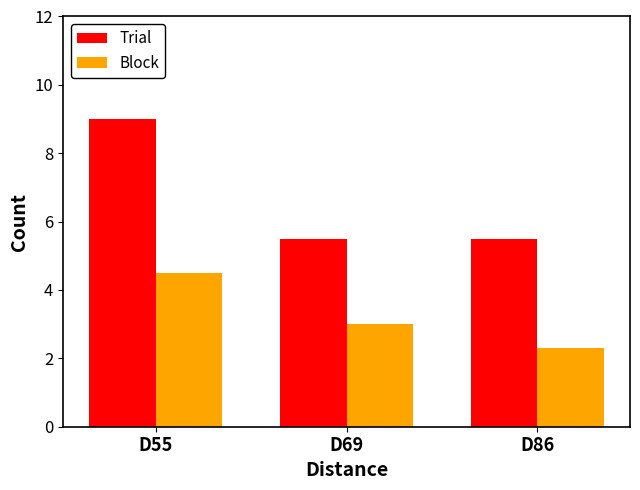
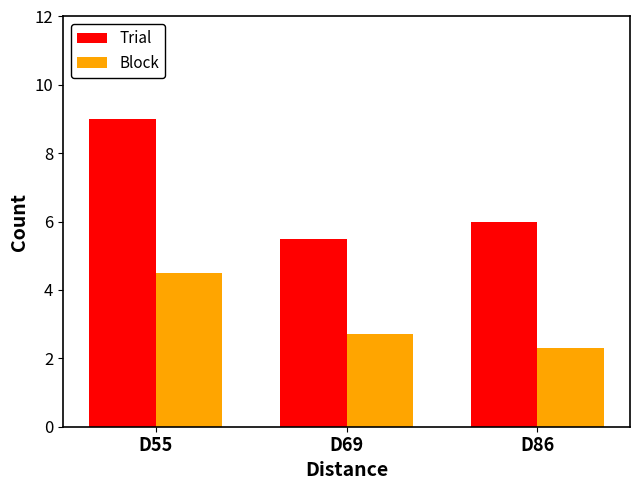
  {
    "Trial": {
      "D55": 9.0,
      "D69": 5.5,
-     "D86": 5.5
+     "D86": 6.0
    },
    "Block": {
      "D55": 4.5,
-     "D69": 3.0,
+     "D69": 2.7,
      "D86": 2.3
    }
  }
